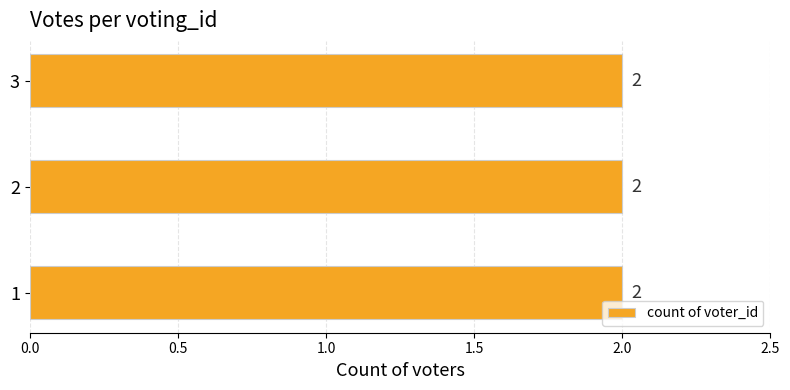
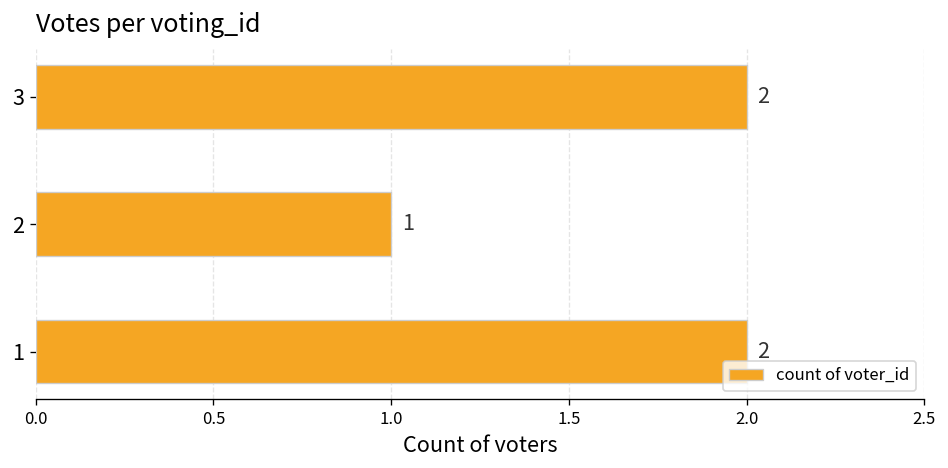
  {
    "3": 2,
-   "2": 2
+   "2": 1
  }
